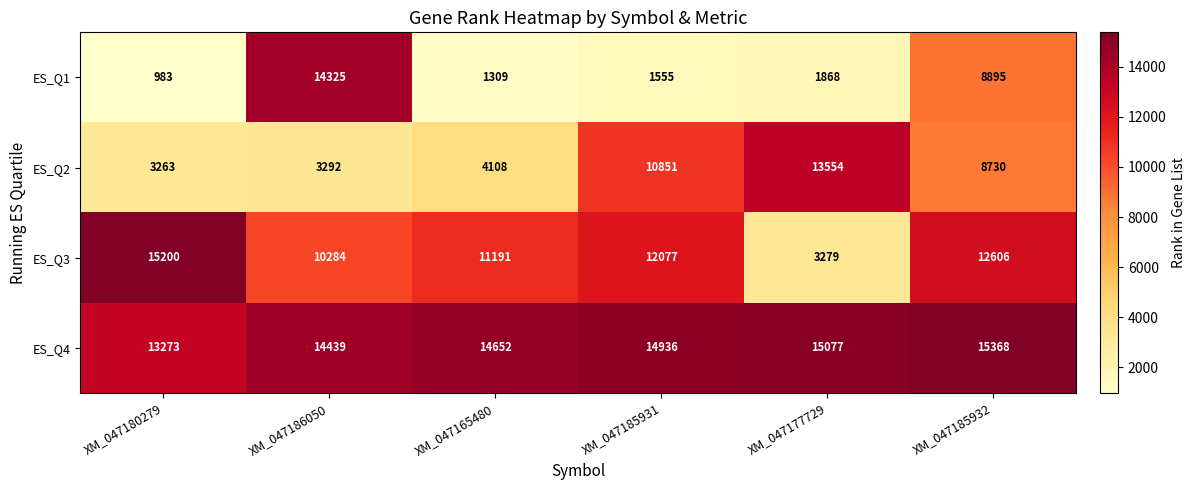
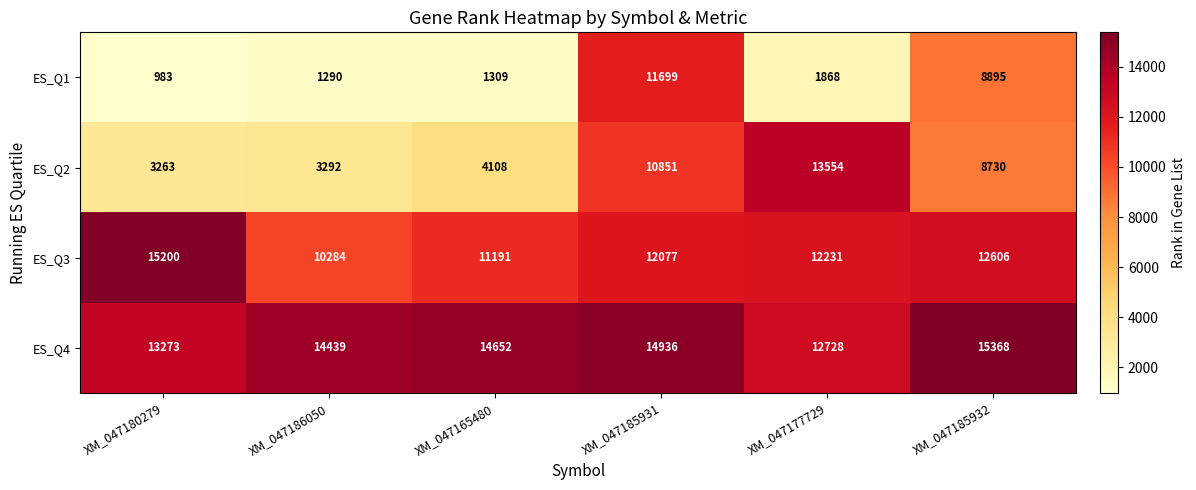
  {
    "ES_Q1": {
      "XM_047180279": 983,
-     "XM_047186050": 14325,
+     "XM_047186050": 1290,
      "XM_047165480": 1309,
-     "XM_047185931": 1555,
+     "XM_047185931": 11699,
      "XM_047177729": 1868,
      "XM_047185932": 8895
    },
    "ES_Q2": {
      "XM_047180279": 3263,
      "XM_047186050": 3292,
      "XM_047165480": 4108,
      "XM_047185931": 10851,
      "XM_047177729": 13554,
      "XM_047185932": 8730
    },
    "ES_Q3": {
      "XM_047180279": 15200,
      "XM_047186050": 10284,
      "XM_047165480": 11191,
      "XM_047185931": 12077,
-     "XM_047177729": 3279,
+     "XM_047177729": 12231,
      "XM_047185932": 12606
    },
    "ES_Q4": {
      "XM_047180279": 13273,
      "XM_047186050": 14439,
      "XM_047165480": 14652,
      "XM_047185931": 14936,
-     "XM_047177729": 15077,
+     "XM_047177729": 12728,
      "XM_047185932": 15368
    }
  }
